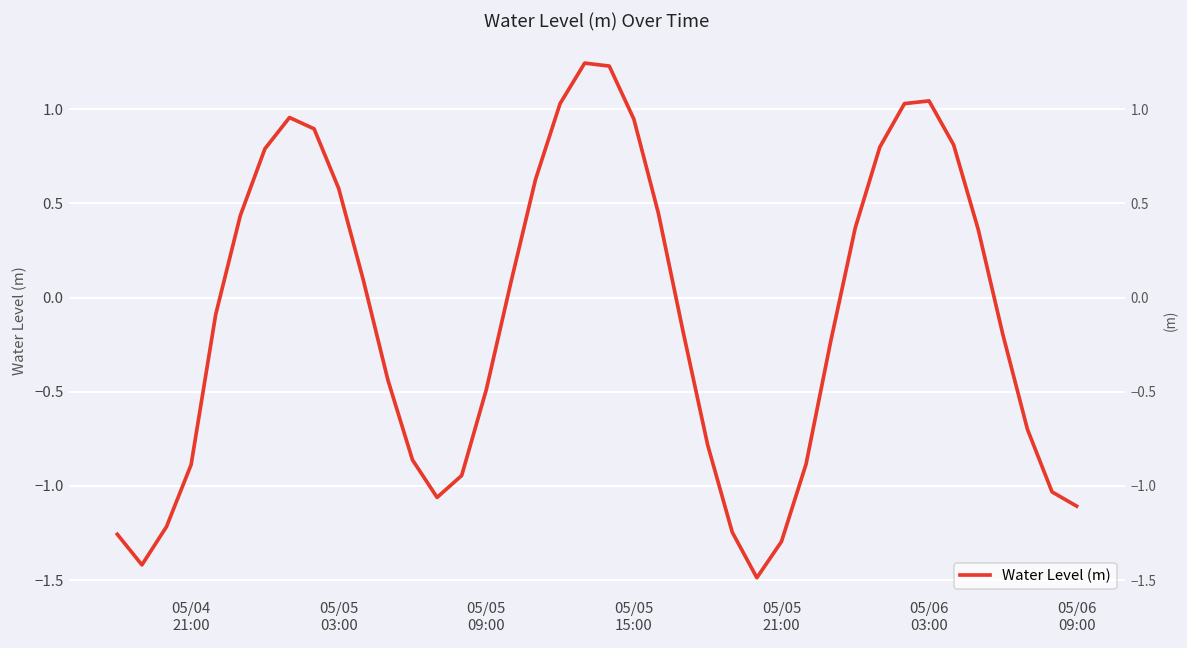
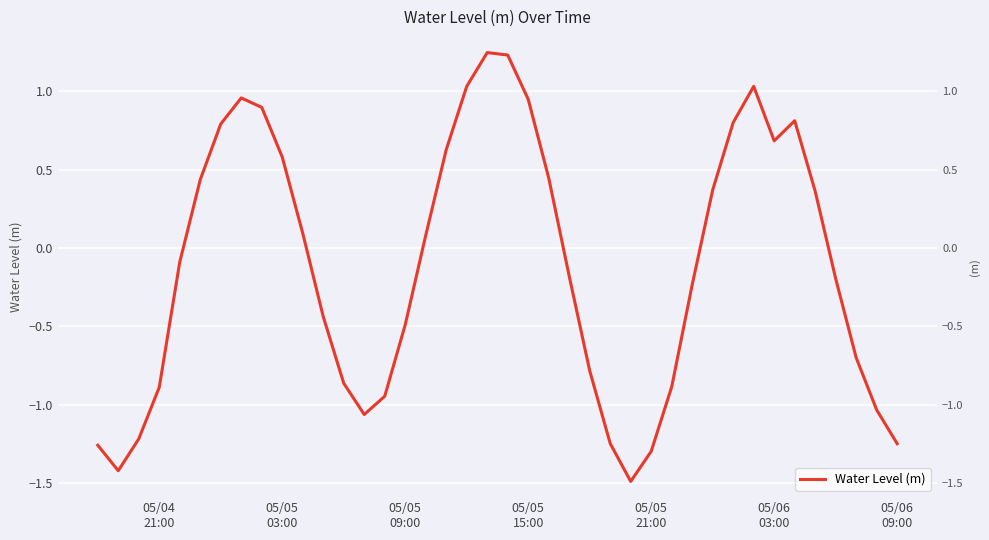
  {
    "05/04 21:00": -0.89,
    "05/05 03:00": 0.58,
    "05/05 09:00": -0.49,
    "05/05 15:00": 0.95,
    "05/05 21:00": -1.30,
-   "05/06 03:00": 1.04,
-   "05/06 09:00": -1.11
+   "05/06 03:00": 0.68,
+   "05/06 09:00": -1.25
  }
